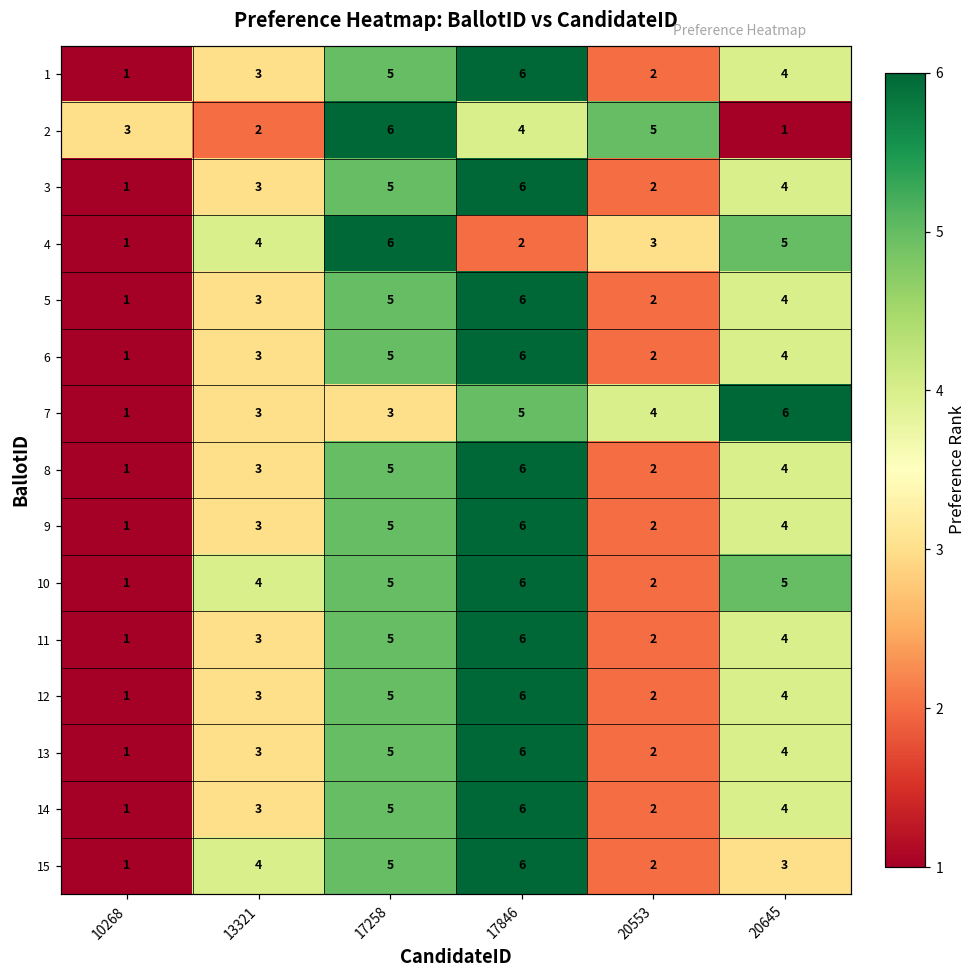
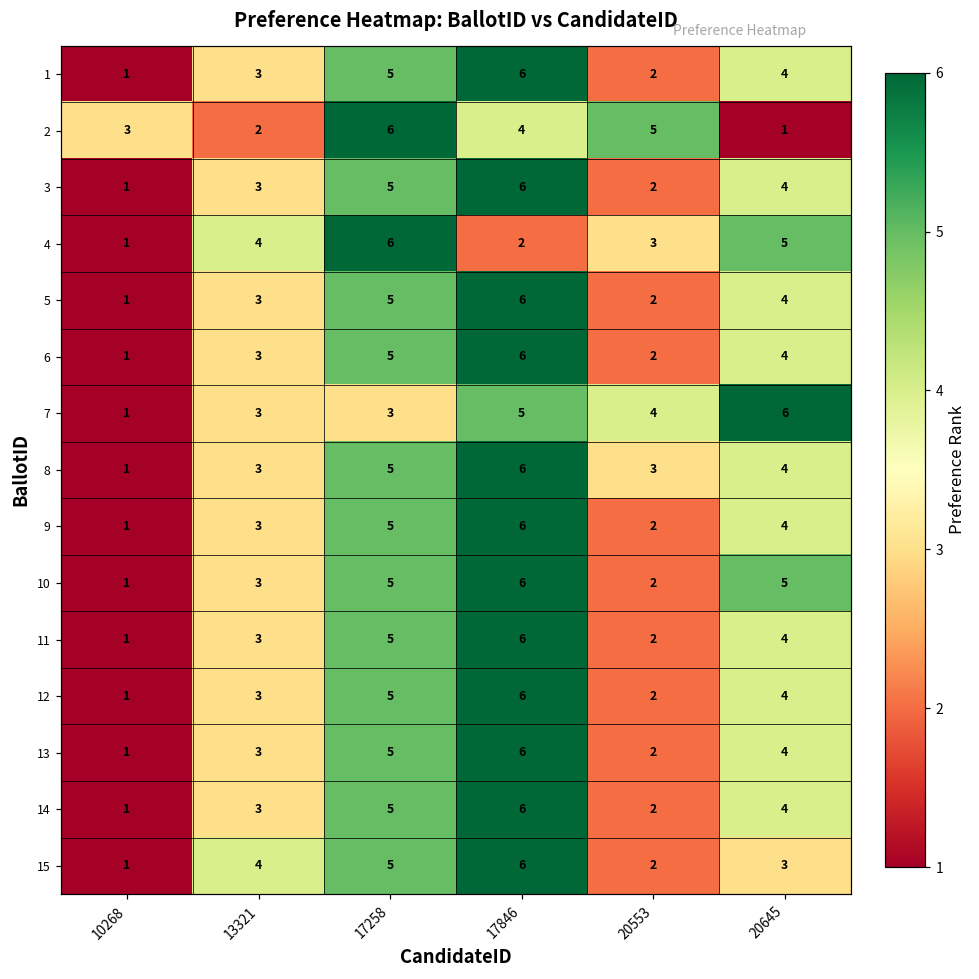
  {
    "1": {
      "10268": 1,
      "13321": 3,
      "17258": 5,
      "17846": 6,
      "20553": 2,
      "20645": 4
    },
    "2": {
      "10268": 3,
      "13321": 2,
      "17258": 6,
      "17846": 4,
      "20553": 5,
      "20645": 1
    },
    "3": {
      "10268": 1,
      "13321": 3,
      "17258": 5,
      "17846": 6,
      "20553": 2,
      "20645": 4
    },
    "4": {
      "10268": 1,
      "13321": 4,
      "17258": 6,
      "17846": 2,
      "20553": 3,
      "20645": 5
    },
    "5": {
      "10268": 1,
      "13321": 3,
      "17258": 5,
      "17846": 6,
      "20553": 2,
      "20645": 4
    },
    "6": {
      "10268": 1,
      "13321": 3,
      "17258": 5,
      "17846": 6,
      "20553": 2,
      "20645": 4
    },
    "7": {
      "10268": 1,
      "13321": 3,
      "17258": 3,
      "17846": 5,
      "20553": 4,
      "20645": 6
    },
    "8": {
      "10268": 1,
      "13321": 3,
      "17258": 5,
      "17846": 6,
-     "20553": 2,
+     "20553": 3,
      "20645": 4
    },
    "9": {
      "10268": 1,
      "13321": 3,
      "17258": 5,
      "17846": 6,
      "20553": 2,
      "20645": 4
    },
    "10": {
      "10268": 1,
-     "13321": 4,
+     "13321": 3,
      "17258": 5,
      "17846": 6,
      "20553": 2,
      "20645": 5
    },
    "11": {
      "10268": 1,
      "13321": 3,
      "17258": 5,
      "17846": 6,
      "20553": 2,
      "20645": 4
    },
    "12": {
      "10268": 1,
      "13321": 3,
      "17258": 5,
      "17846": 6,
      "20553": 2,
      "20645": 4
    },
    "13": {
      "10268": 1,
      "13321": 3,
      "17258": 5,
      "17846": 6,
      "20553": 2,
      "20645": 4
    },
    "14": {
      "10268": 1,
      "13321": 3,
      "17258": 5,
      "17846": 6,
      "20553": 2,
      "20645": 4
    },
    "15": {
      "10268": 1,
      "13321": 4,
      "17258": 5,
      "17846": 6,
      "20553": 2,
      "20645": 3
    }
  }
